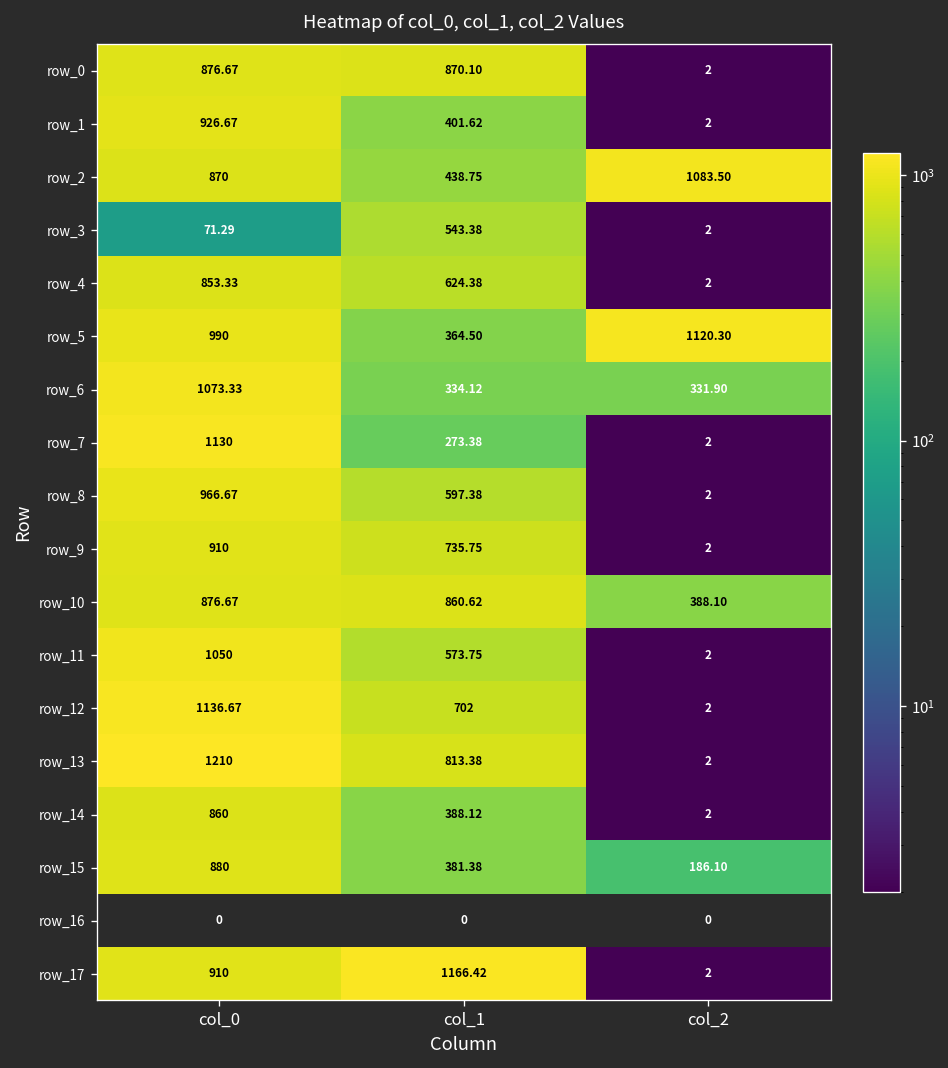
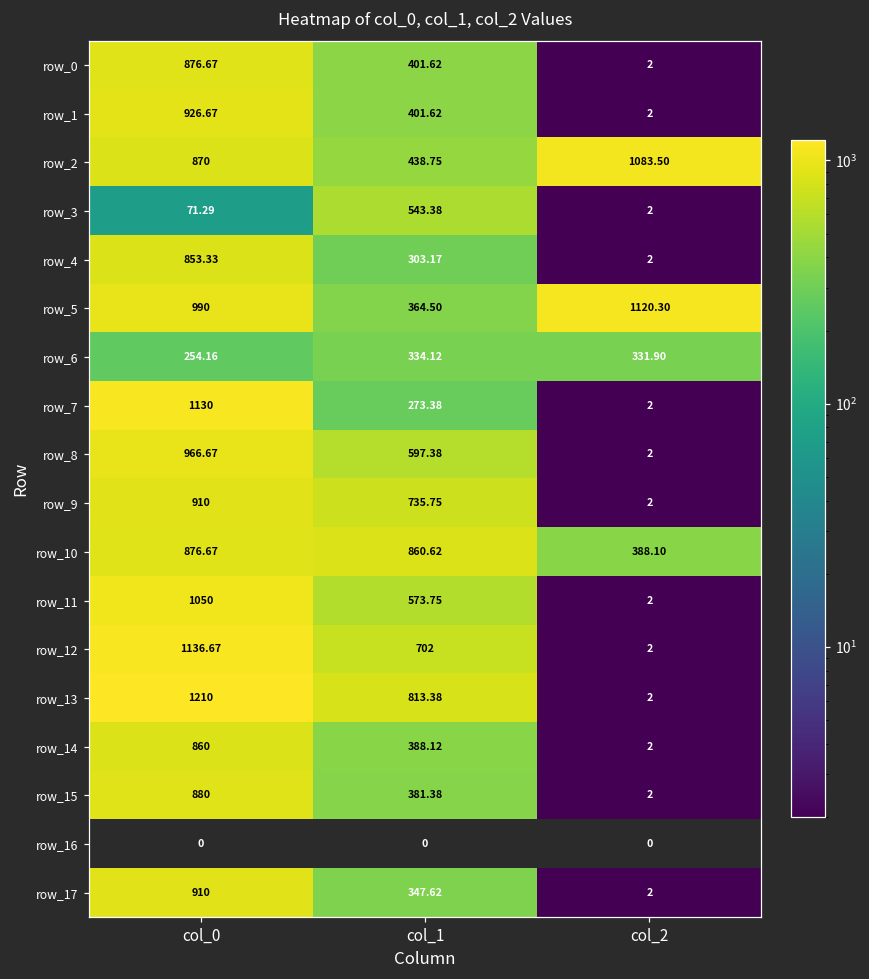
  {
    "row_0": {
      "col_0": 876.67,
-     "col_1": 870.10,
+     "col_1": 401.62,
      "col_2": 2
    },
    "row_1": {
      "col_0": 926.67,
      "col_1": 401.62,
      "col_2": 2
    },
    "row_2": {
      "col_0": 870,
      "col_1": 438.75,
      "col_2": 1083.50
    },
    "row_3": {
      "col_0": 71.29,
      "col_1": 543.38,
      "col_2": 2
    },
    "row_4": {
      "col_0": 853.33,
-     "col_1": 624.38,
+     "col_1": 303.17,
      "col_2": 2
    },
    "row_5": {
      "col_0": 990,
      "col_1": 364.50,
      "col_2": 1120.30
    },
    "row_6": {
-     "col_0": 1073.33,
+     "col_0": 254.16,
      "col_1": 334.12,
      "col_2": 331.90
    },
    "row_7": {
      "col_0": 1130,
      "col_1": 273.38,
      "col_2": 2
    },
    "row_8": {
      "col_0": 966.67,
      "col_1": 597.38,
      "col_2": 2
    },
    "row_9": {
      "col_0": 910,
      "col_1": 735.75,
      "col_2": 2
    },
    "row_10": {
      "col_0": 876.67,
      "col_1": 860.62,
      "col_2": 388.10
    },
    "row_11": {
      "col_0": 1050,
      "col_1": 573.75,
      "col_2": 2
    },
    "row_12": {
      "col_0": 1136.67,
      "col_1": 702,
      "col_2": 2
    },
    "row_13": {
      "col_0": 1210,
      "col_1": 813.38,
      "col_2": 2
    },
    "row_14": {
      "col_0": 860,
      "col_1": 388.12,
      "col_2": 2
    },
    "row_15": {
      "col_0": 880,
      "col_1": 381.38,
-     "col_2": 186.10
+     "col_2": 2
    },
    "row_17": {
      "col_0": 910,
-     "col_1": 1166.42,
+     "col_1": 347.62,
      "col_2": 2
    }
  }
